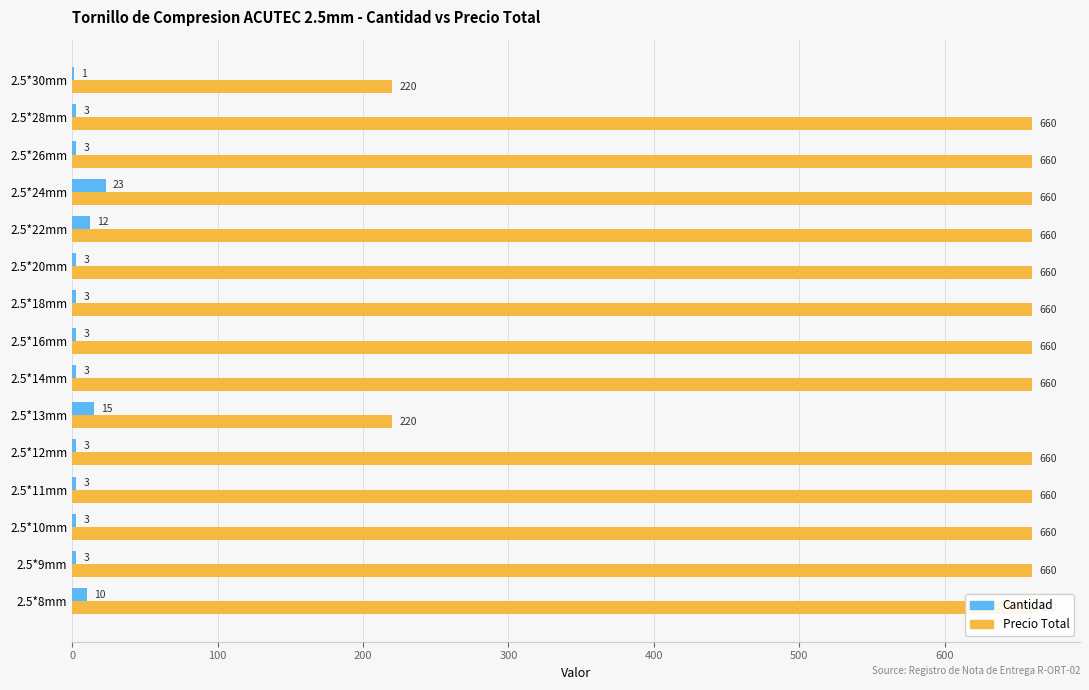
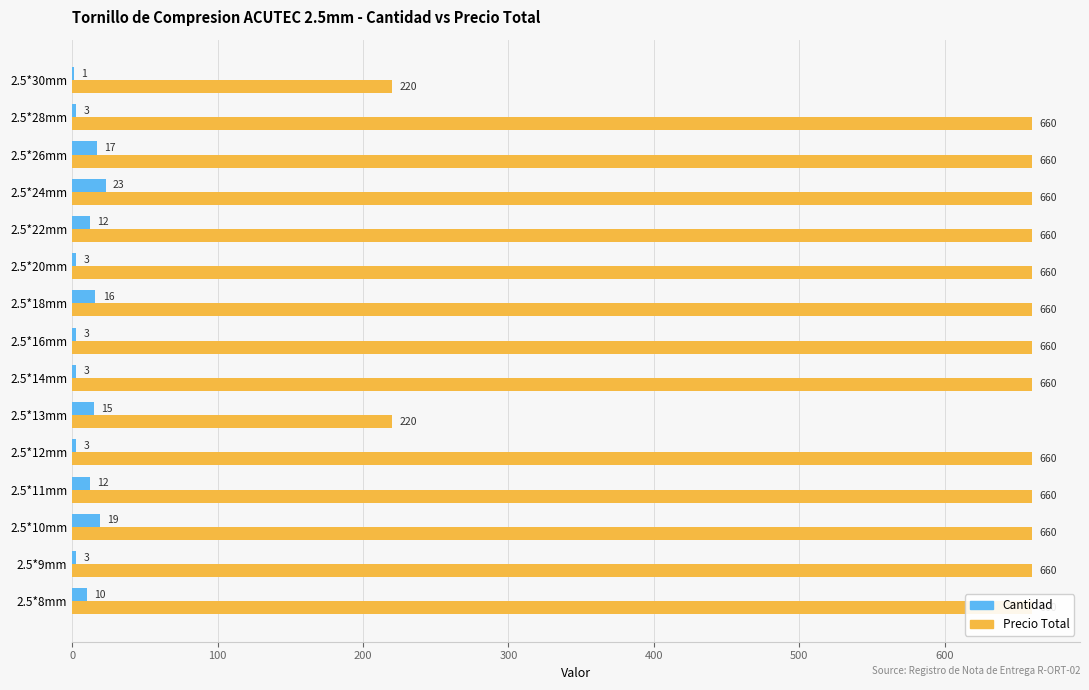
  {
    "Cantidad": {
      "2.5*30mm": 1,
      "2.5*28mm": 3,
-     "2.5*26mm": 3,
+     "2.5*26mm": 17,
      "2.5*24mm": 23,
      "2.5*22mm": 12,
      "2.5*20mm": 3,
-     "2.5*18mm": 3,
+     "2.5*18mm": 16,
      "2.5*16mm": 3,
      "2.5*14mm": 3,
      "2.5*13mm": 15,
      "2.5*12mm": 3,
-     "2.5*11mm": 3,
-     "2.5*10mm": 3,
+     "2.5*11mm": 12,
+     "2.5*10mm": 19,
      "2.5*9mm": 3,
      "2.5*8mm": 10
    },
    "Precio Total": {
      "2.5*30mm": 220,
      "2.5*28mm": 660,
      "2.5*26mm": 660,
      "2.5*24mm": 660,
      "2.5*22mm": 660,
      "2.5*20mm": 660,
      "2.5*18mm": 660,
      "2.5*16mm": 660,
      "2.5*14mm": 660,
      "2.5*13mm": 220,
      "2.5*12mm": 660,
      "2.5*11mm": 660,
      "2.5*10mm": 660,
      "2.5*9mm": 660
    }
  }
